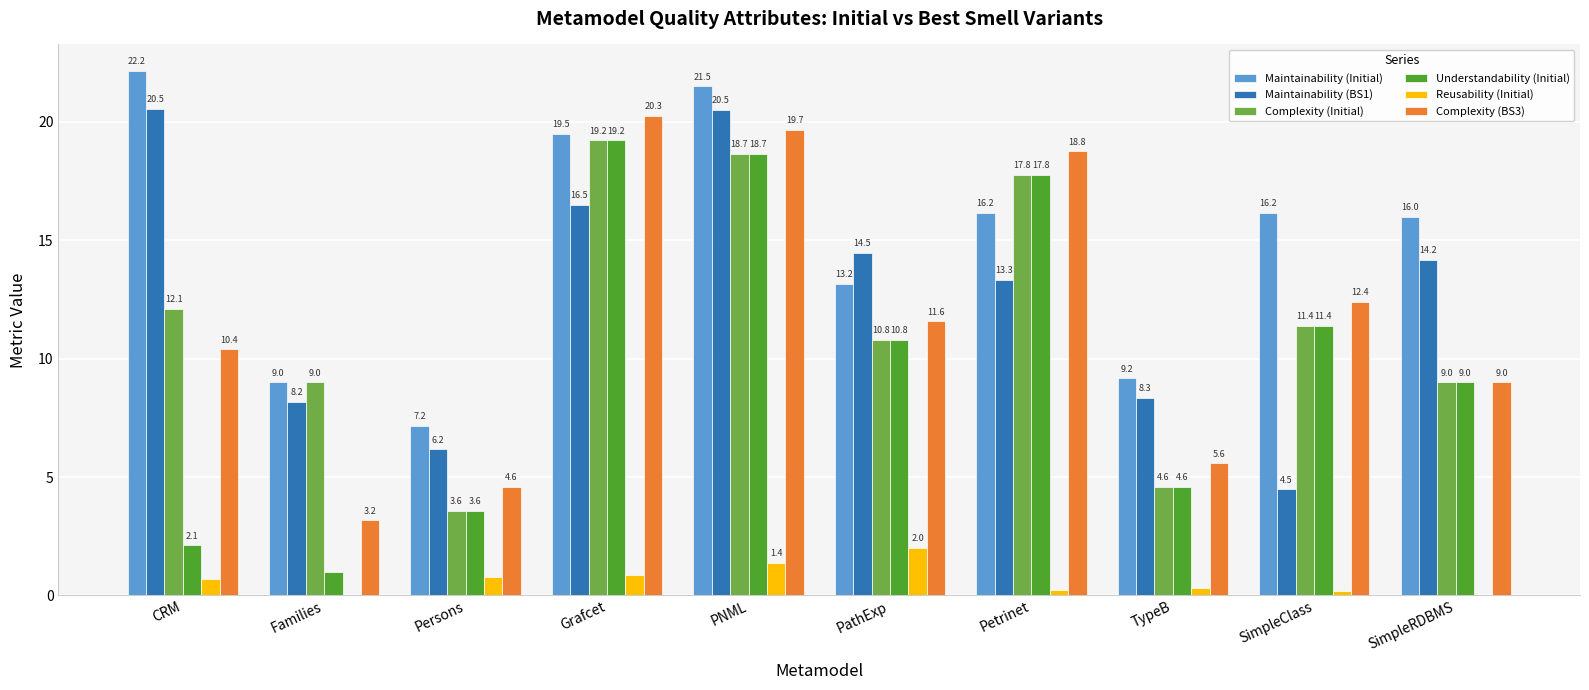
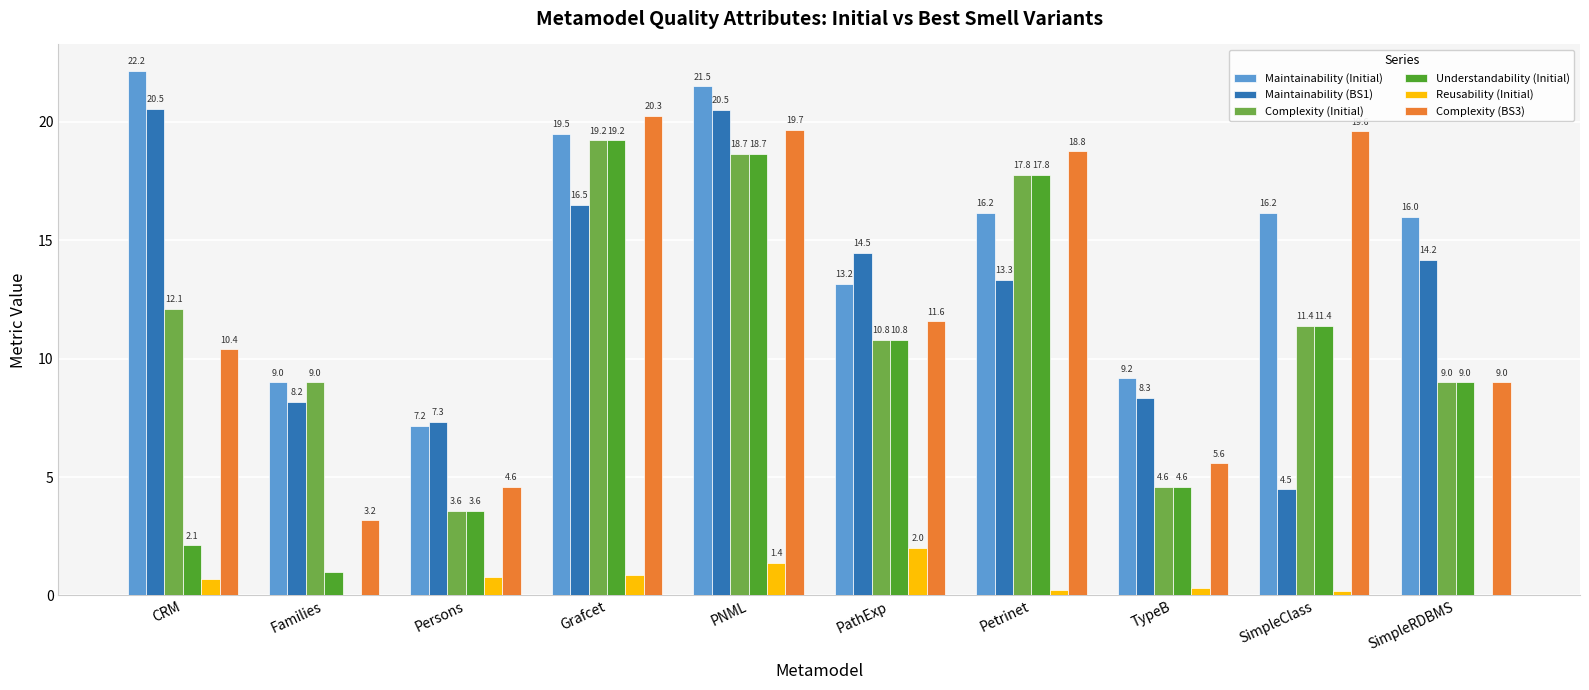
  {
    "Maintainability (Initial)": {
      "CRM": 22.2,
      "Families": 9.0,
      "Persons": 7.2,
      "Grafcet": 19.5,
      "PNML": 21.5,
      "PathExp": 13.2,
      "Petrinet": 16.2,
      "TypeB": 9.2,
      "SimpleClass": 16.2,
      "SimpleRDBMS": 16.0
    },
    "Maintainability (BS1)": {
      "CRM": 20.5,
      "Families": 8.2,
-     "Persons": 6.2,
+     "Persons": 7.3,
      "Grafcet": 16.5,
      "PNML": 20.5,
      "PathExp": 14.5,
      "Petrinet": 13.3,
      "TypeB": 8.3,
      "SimpleClass": 4.5,
      "SimpleRDBMS": 14.2
    },
    "Reusability (Initial)": {
      "PNML": 1.4,
      "PathExp": 2.0
    },
    "Complexity (BS3)": {
-     "SimpleClass": 12.4
+     "SimpleClass": 19.6
    }
  }
